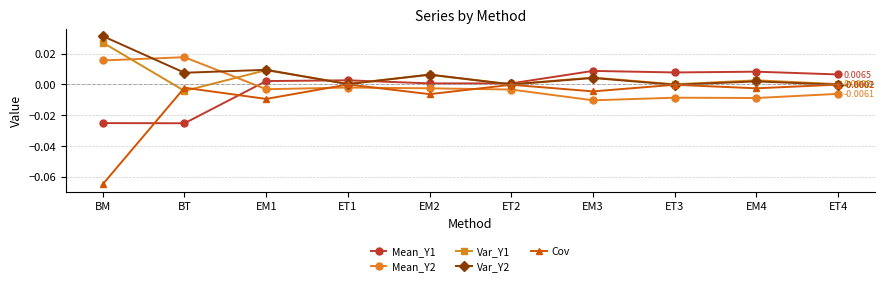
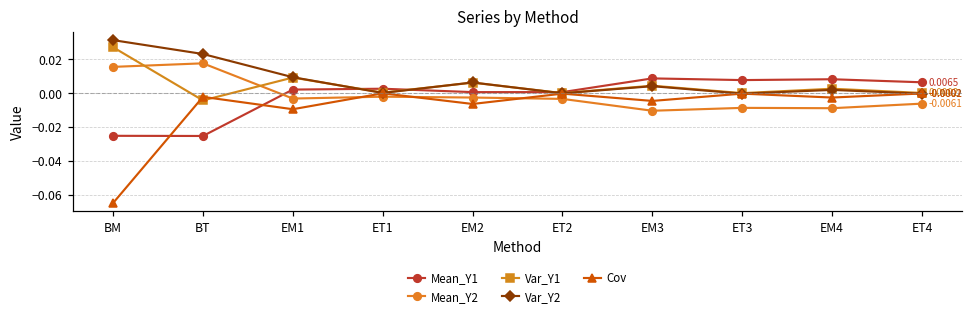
  {
    "Var_Y2": {
      "BM": 0.031,
-     "BT": 0.008
+     "BT": 0.023
    }
  }
